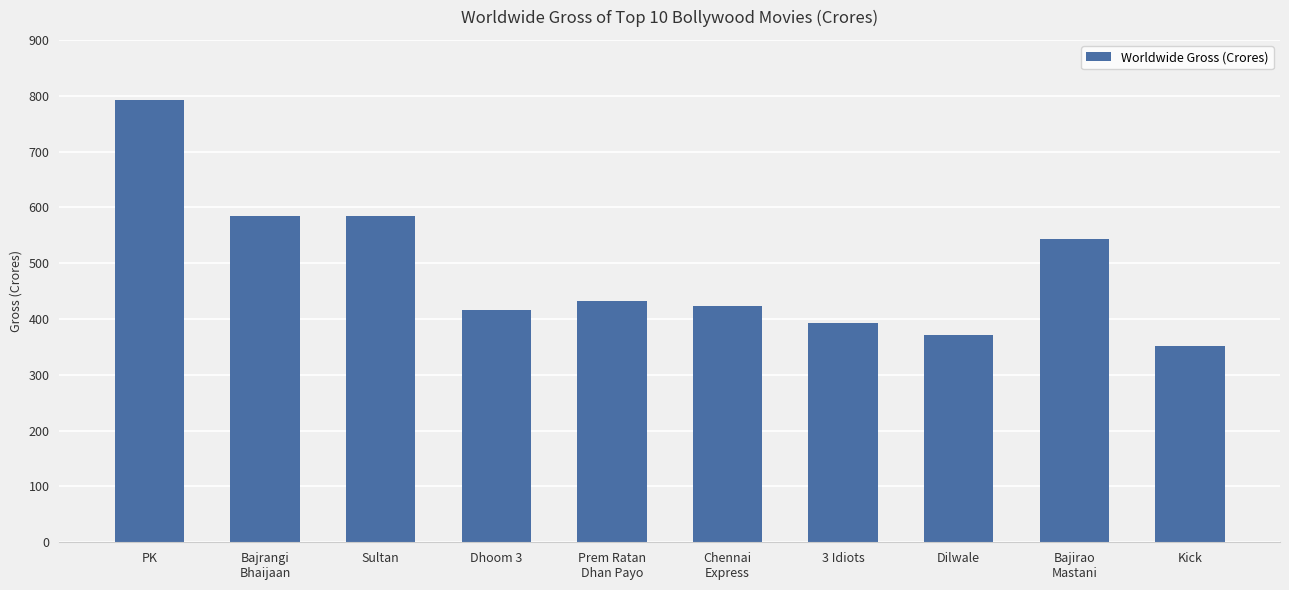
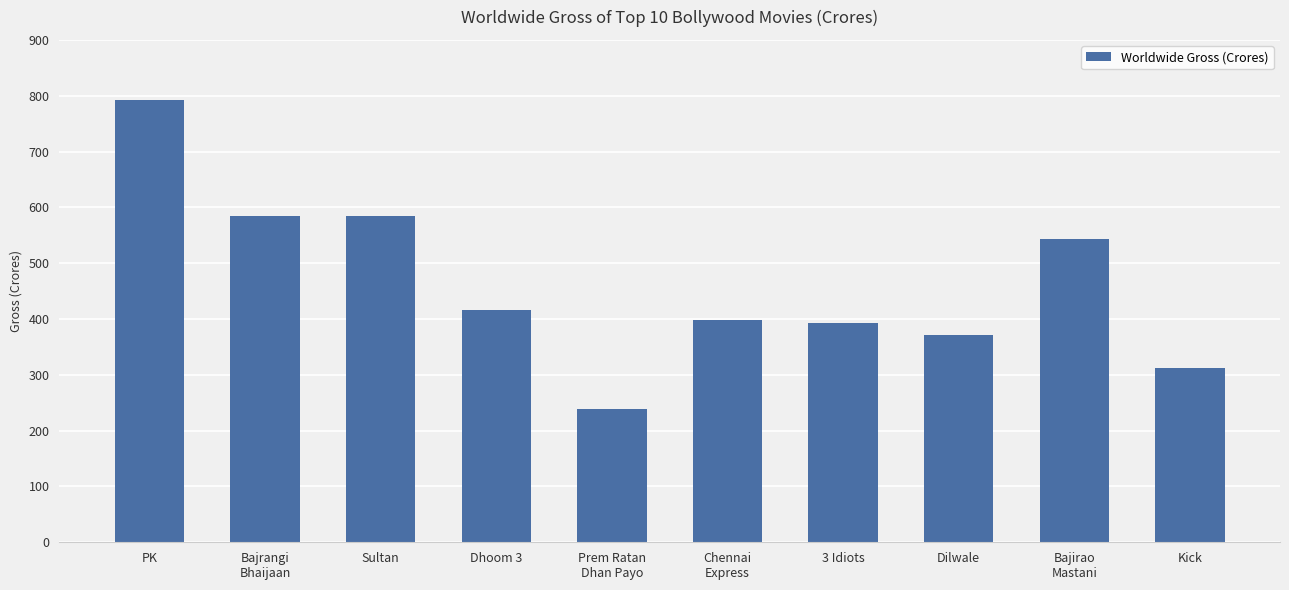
  {
    "PK": 790,
    "Bajrangi Bhaijaan": 580,
    "Sultan": 580,
    "Dhoom 3": 420,
-   "Prem Ratan Dhan Payo": 430,
-   "Chennai Express": 420,
+   "Prem Ratan Dhan Payo": 240,
+   "Chennai Express": 400,
    "3 Idiots": 390,
    "Dilwale": 370,
    "Bajirao Mastani": 540,
-   "Kick": 350
+   "Kick": 310
  }
